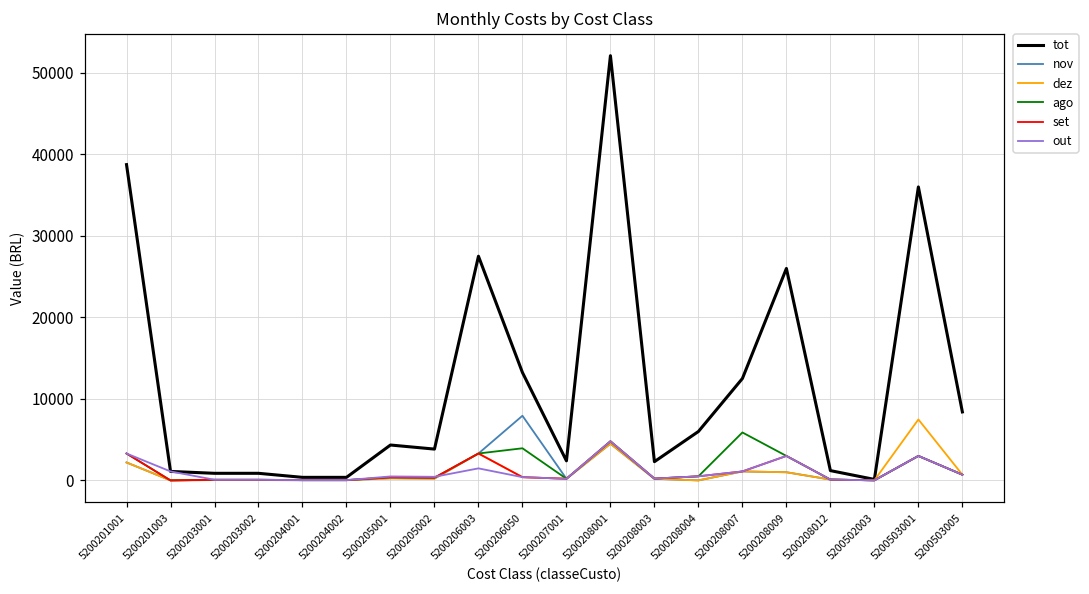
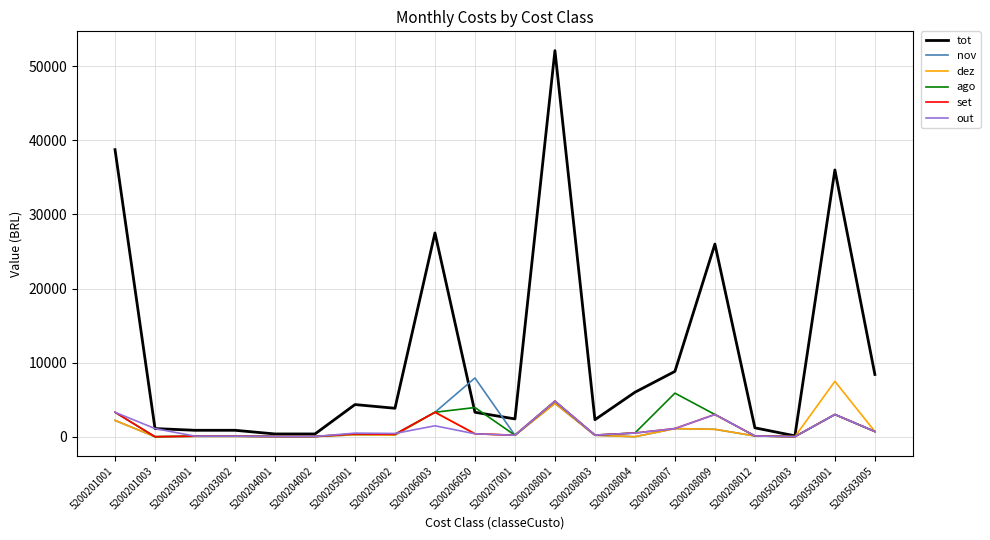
  {
    "tot": {
      "5200201001": 39000,
      "5200203001": 1000,
      "5200203002": 1000,
      "5200205001": 4000,
      "5200205002": 4000,
      "5200206003": 28000,
-     "5200206050": 13000,
+     "5200206050": 3000,
      "5200207001": 2000,
      "5200208001": 52000,
      "5200208003": 2000,
      "5200208004": 6000,
-     "5200208007": 13000,
+     "5200208007": 9000,
      "5200208009": 26000,
      "5200208012": 1000,
      "5200503001": 36000,
      "5200503005": 8000
    },
    "nov": {
      "5200206050": 8000
    },
    "dez": {
      "5200503001": 7000
    },
    "ago": {
      "5200206050": 4000,
      "5200208007": 6000
    },
    "out": {
      "5200206003": 1000
    }
  }
